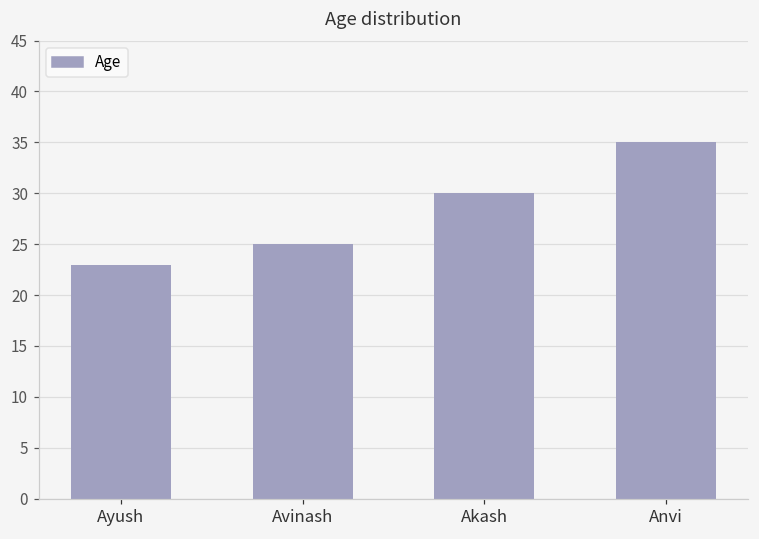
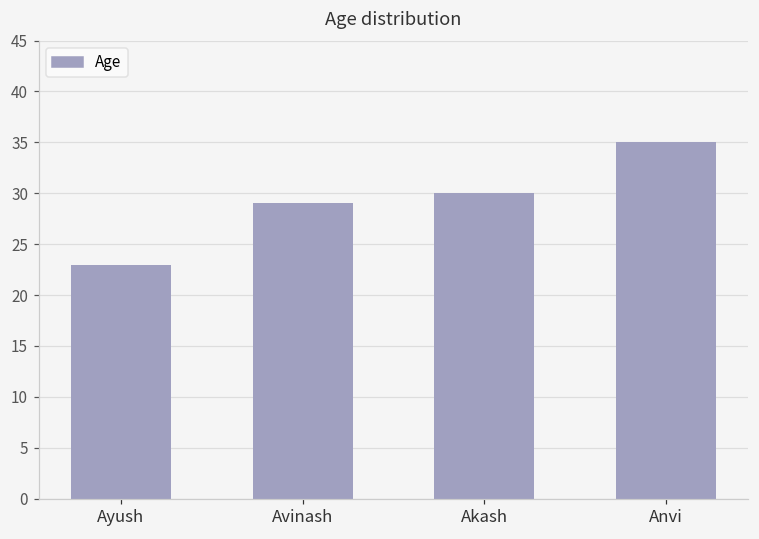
  {
    "Ayush": 23,
-   "Avinash": 25,
+   "Avinash": 29,
    "Akash": 30,
    "Anvi": 35
  }
